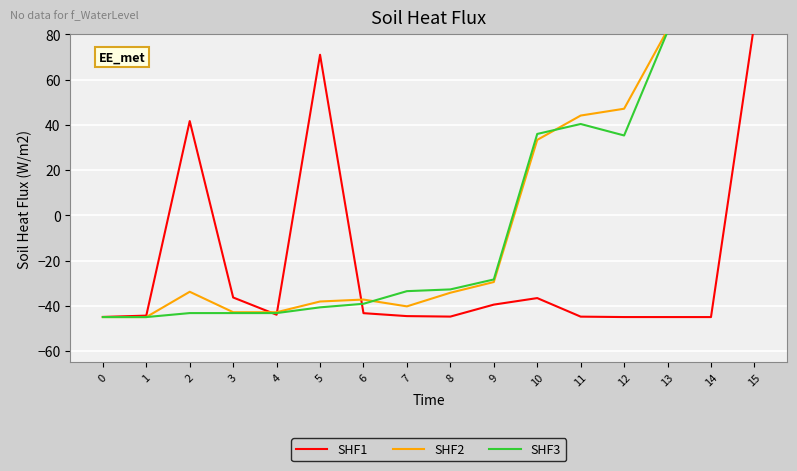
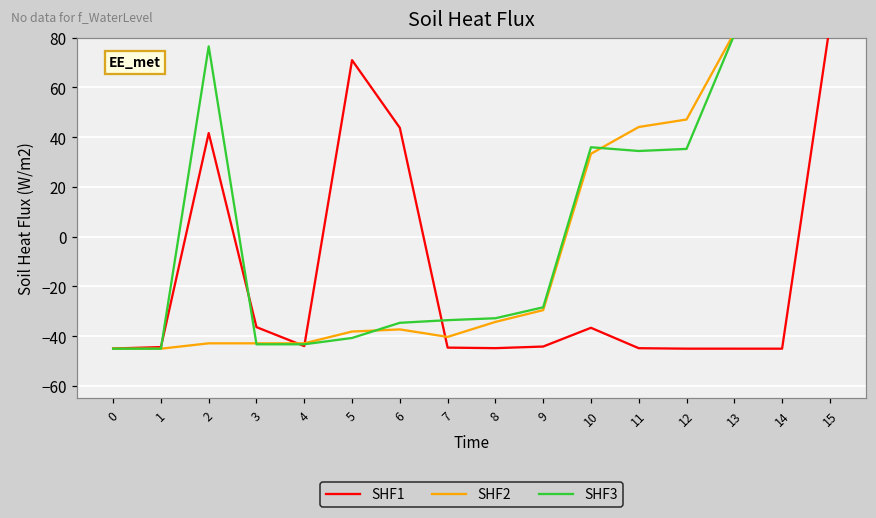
  {
    "SHF1": {
      "2": 42,
      "3": -36,
      "5": 71,
-     "6": -43,
+     "6": 44,
      "7": -45,
      "8": -45,
-     "9": -39,
+     "9": -44,
      "10": -37,
      "11": -45,
      "12": -45,
      "13": -45,
      "14": -45
    },
    "SHF2": {
-     "2": -34,
+     "2": -43,
      "5": -38,
      "6": -37,
      "7": -40,
      "8": -34,
      "9": -30,
      "10": 33,
      "11": 44,
      "12": 47
    },
    "SHF3": {
-     "2": -43,
+     "2": 77,
      "5": -41,
-     "6": -39,
+     "6": -35,
      "7": -34,
      "8": -33,
      "9": -28,
      "10": 36,
-     "11": 40,
+     "11": 34,
      "12": 35
    }
  }
